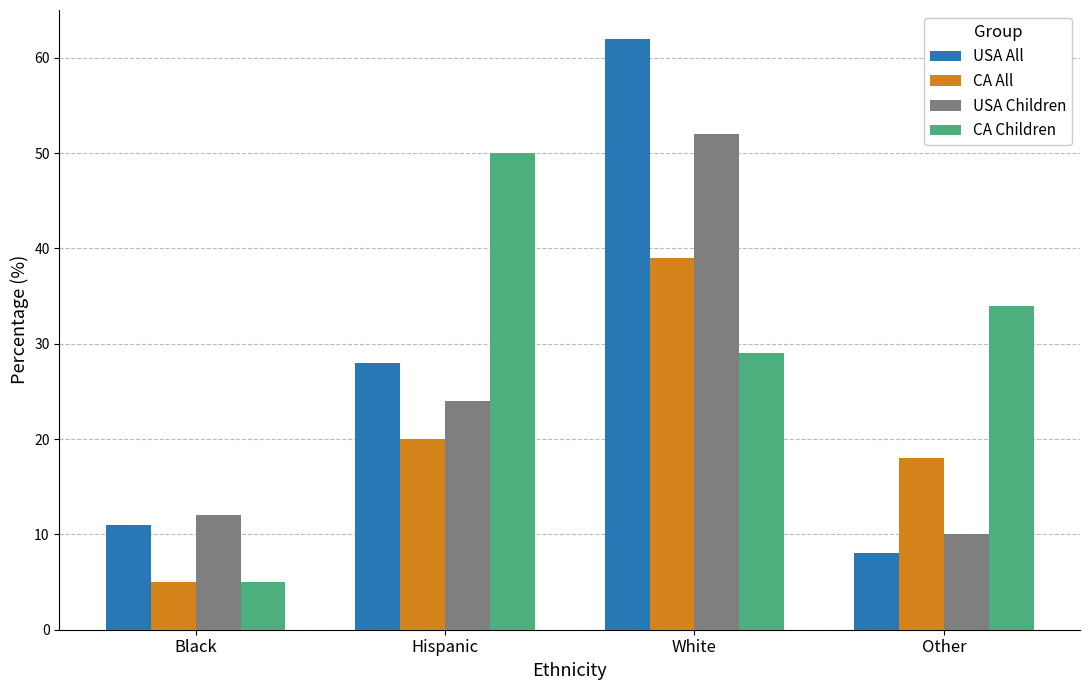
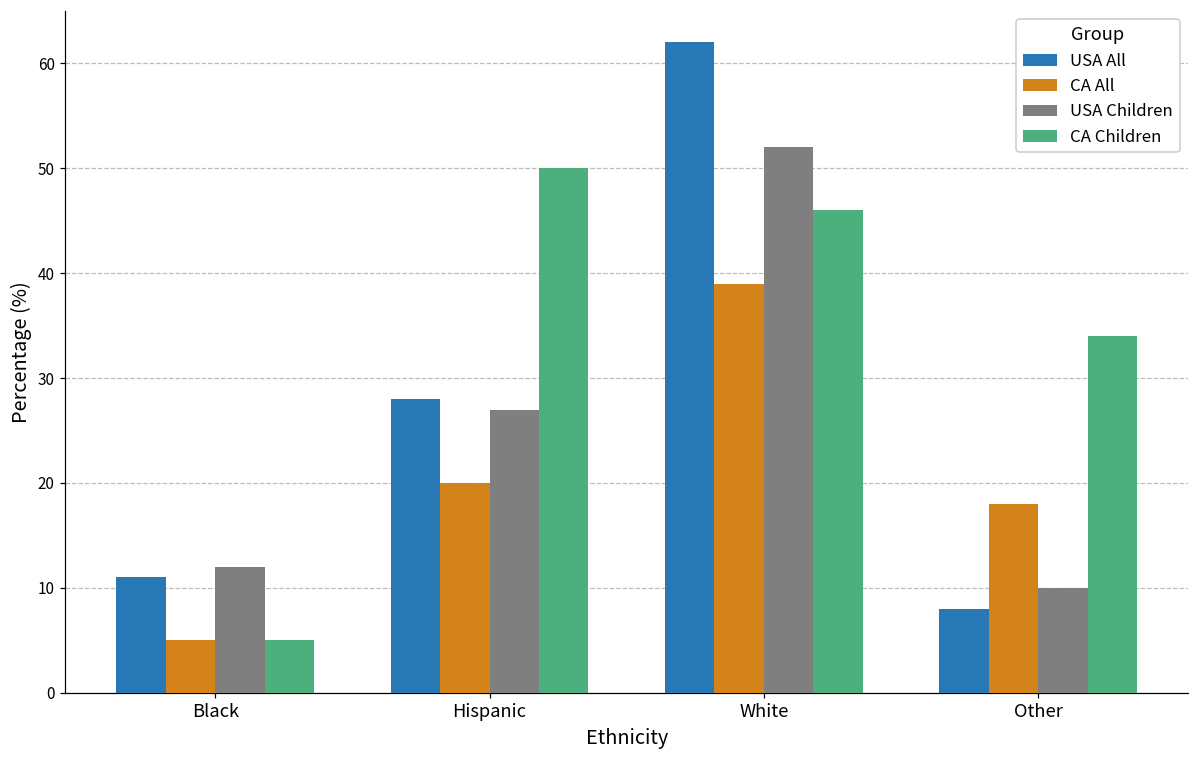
  {
    "USA All": {
      "Black": 11,
      "Hispanic": 28,
      "White": 62,
      "Other": 8
    },
    "CA All": {
      "Black": 5,
      "Hispanic": 20,
      "White": 39,
      "Other": 18
    },
    "USA Children": {
      "Black": 12,
-     "Hispanic": 24,
+     "Hispanic": 27,
      "White": 52,
      "Other": 10
    },
    "CA Children": {
      "Black": 5,
      "Hispanic": 50,
-     "White": 29,
+     "White": 46,
      "Other": 34
    }
  }
